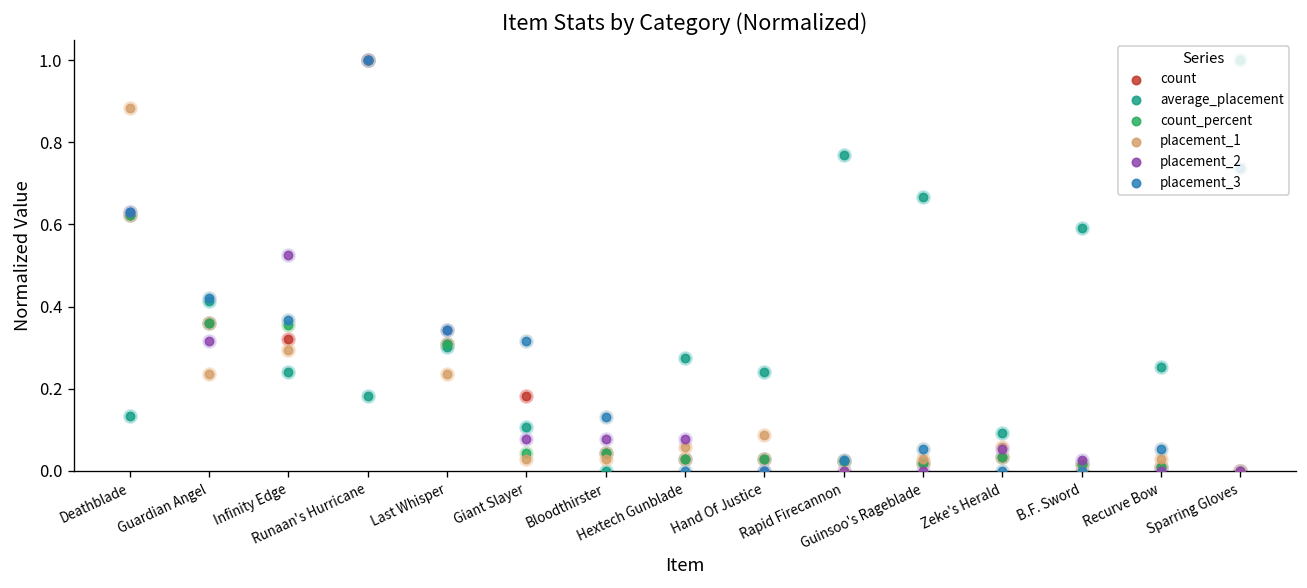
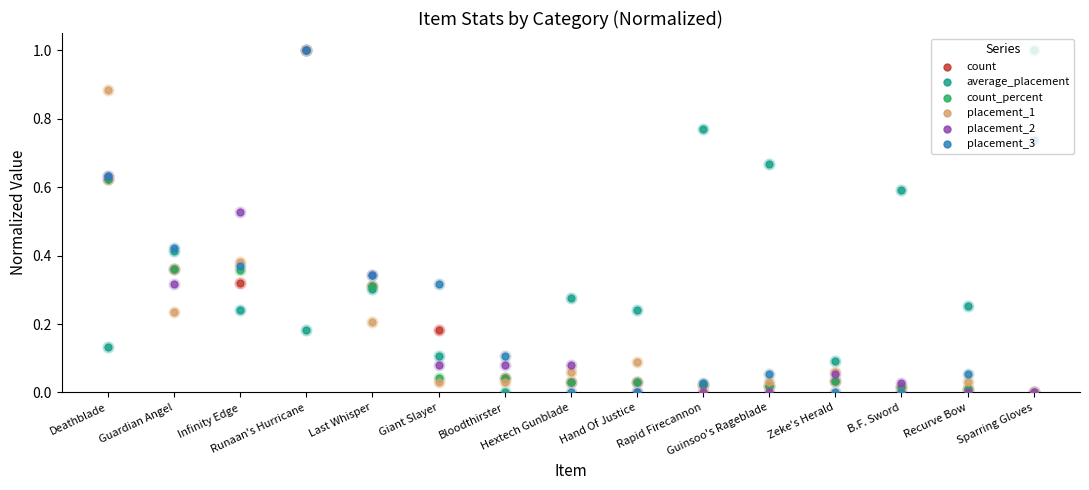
  {
    "count": {
      "Infinity Edge": 0.32,
      "Giant Slayer": 0.18
    },
    "placement_1": {
      "Deathblade": 0.88,
      "Guardian Angel": 0.24,
-     "Infinity Edge": 0.29,
-     "Last Whisper": 0.24,
+     "Infinity Edge": 0.38,
+     "Last Whisper": 0.21,
      "Giant Slayer": 0.03,
      "Bloodthirster": 0.03,
      "Hextech Gunblade": 0.06,
      "Hand Of Justice": 0.09,
      "Guinsoo's Rageblade": 0.03,
      "Recurve Bow": 0.03
    },
    "placement_2": {
      "Guardian Angel": 0.32,
      "Infinity Edge": 0.53,
      "Giant Slayer": 0.08,
      "Bloodthirster": 0.08,
      "Hextech Gunblade": 0.08,
      "Guinsoo's Rageblade": 0.00,
      "B.F. Sword": 0.03,
      "Recurve Bow": 0.00
    },
    "placement_3": {
      "Guardian Angel": 0.42,
      "Infinity Edge": 0.37,
      "Giant Slayer": 0.32,
-     "Bloodthirster": 0.13,
+     "Bloodthirster": 0.11,
      "Hextech Gunblade": 0.00,
      "Guinsoo's Rageblade": 0.05,
      "Zeke's Herald": 0.00,
      "Recurve Bow": 0.05
    }
  }
